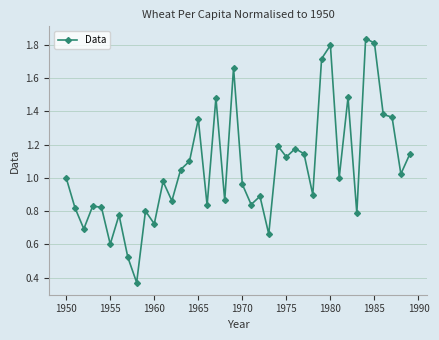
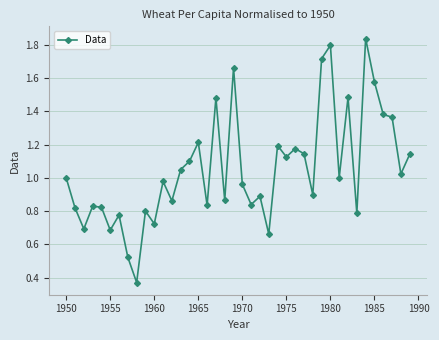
  {
    "1950": 1.00,
-   "1955": 0.60,
+   "1955": 0.69,
    "1960": 0.72,
-   "1965": 1.35,
+   "1965": 1.21,
    "1970": 0.96,
    "1975": 1.13,
    "1980": 1.80,
-   "1985": 1.81
+   "1985": 1.58
  }
